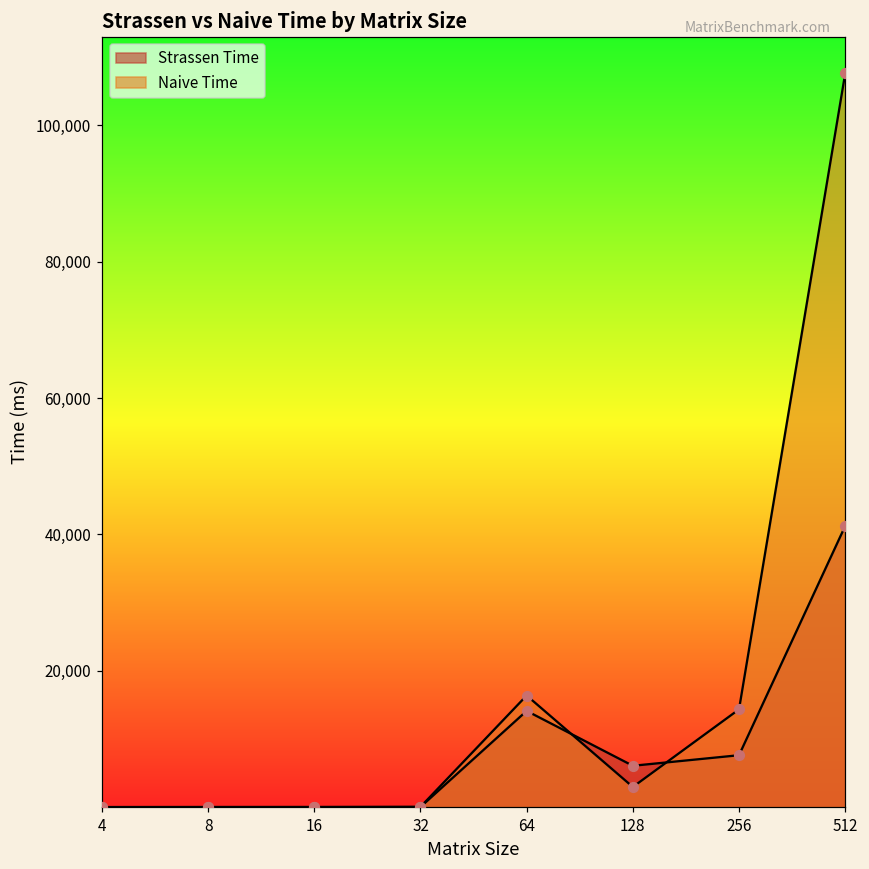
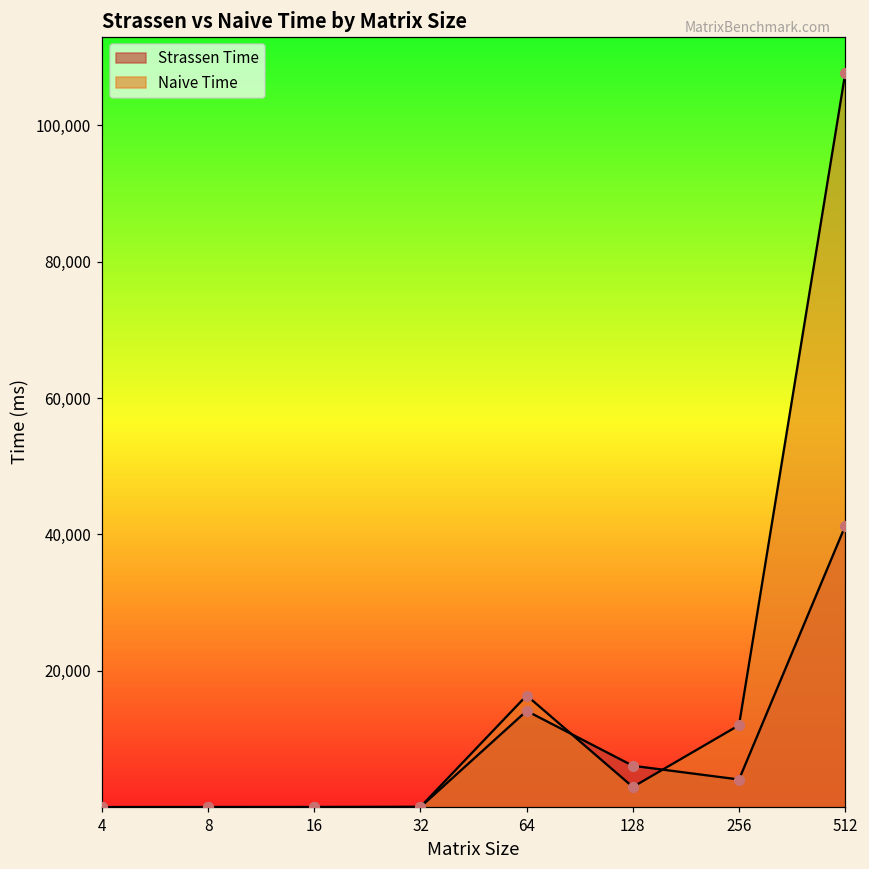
  {
    "Strassen Time": {
      "64": "14,000",
      "128": "6,000",
-     "256": "8,000",
+     "256": "4,000",
      "512": "41,000"
    },
    "Naive Time": {
      "64": "16,000",
      "128": "3,000",
-     "256": "14,000",
+     "256": "12,000",
      "512": "108,000"
    }
  }
